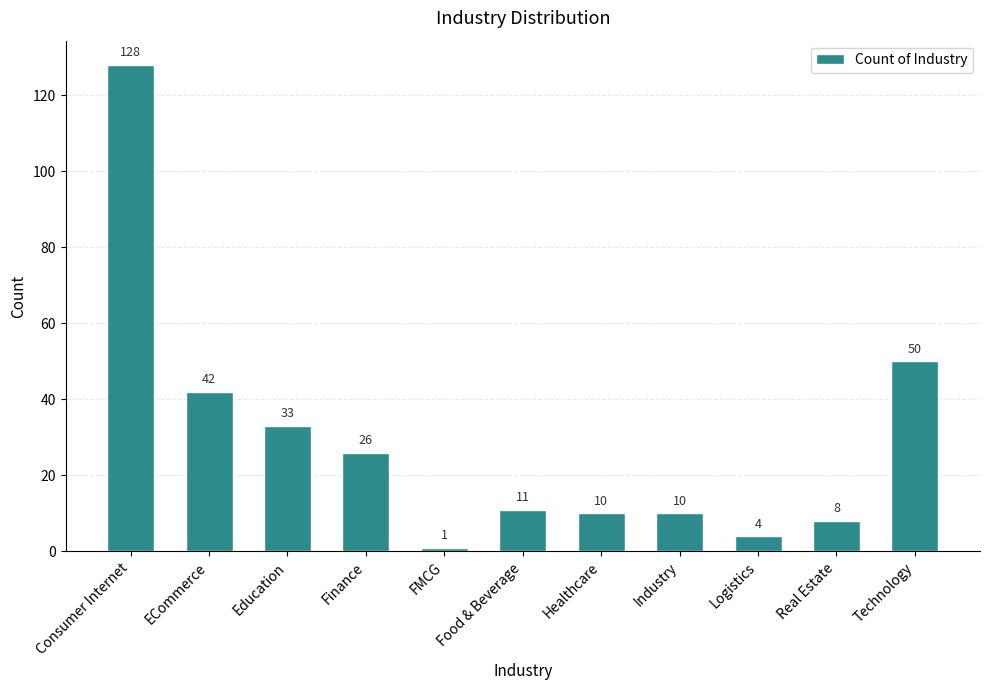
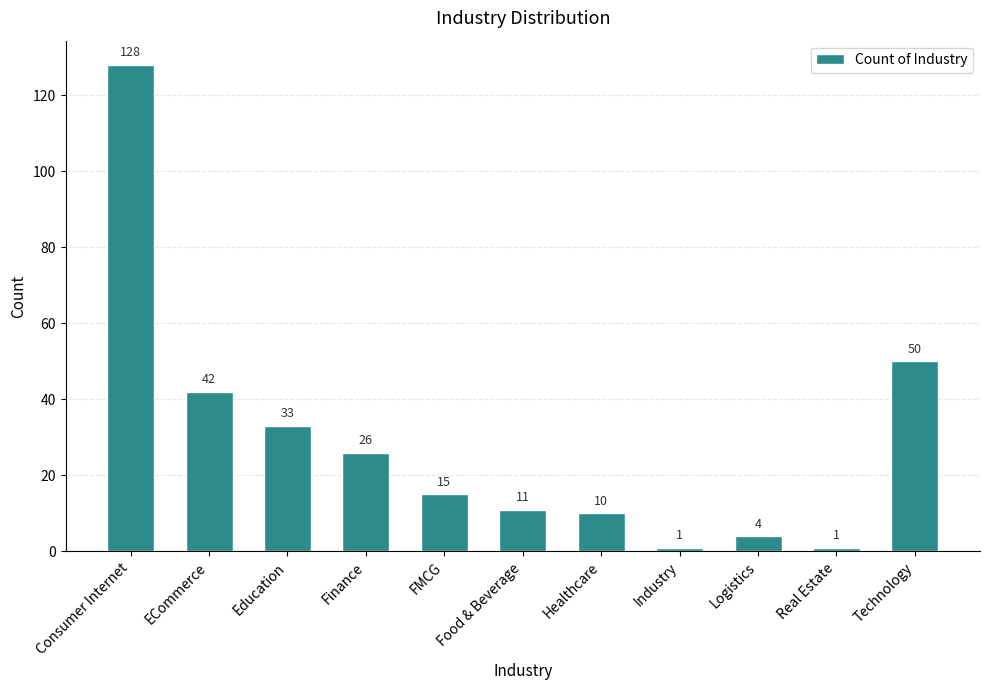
  {
    "Consumer Internet": 128,
    "ECommerce": 42,
    "Education": 33,
    "Finance": 26,
-   "FMCG": 1,
+   "FMCG": 15,
    "Food & Beverage": 11,
    "Healthcare": 10,
-   "Industry": 10,
+   "Industry": 1,
    "Logistics": 4,
-   "Real Estate": 8,
+   "Real Estate": 1,
    "Technology": 50
  }
